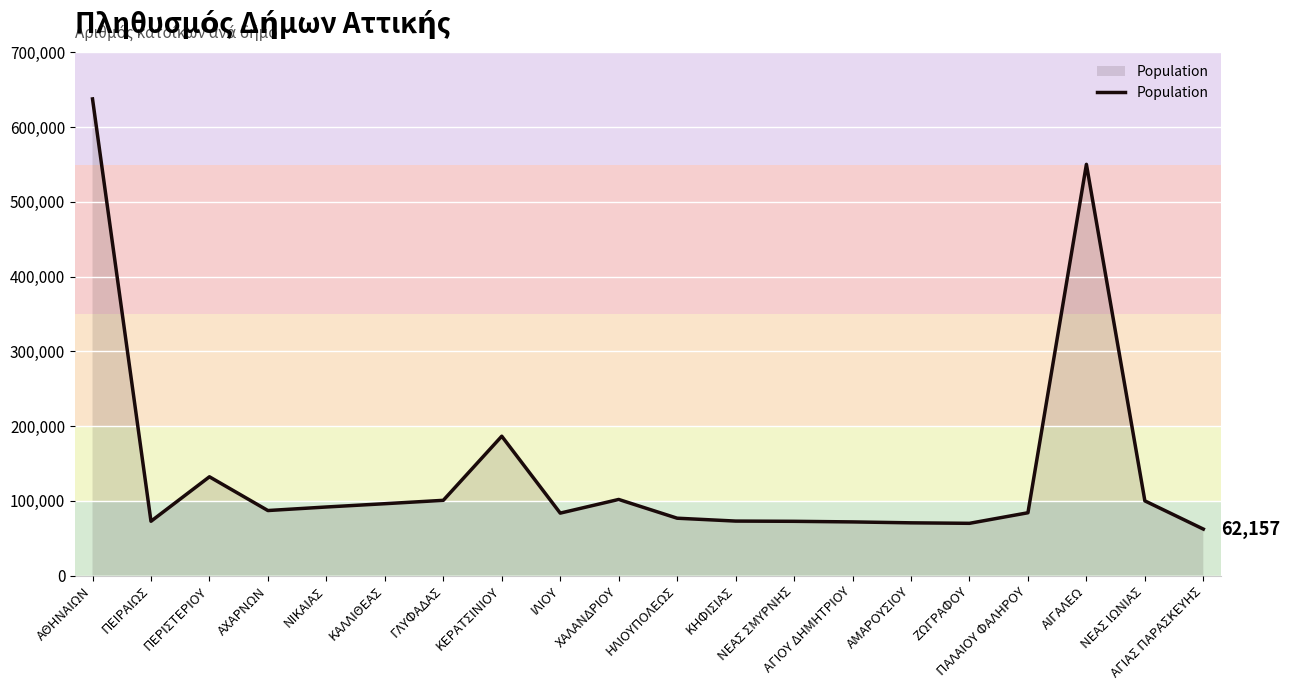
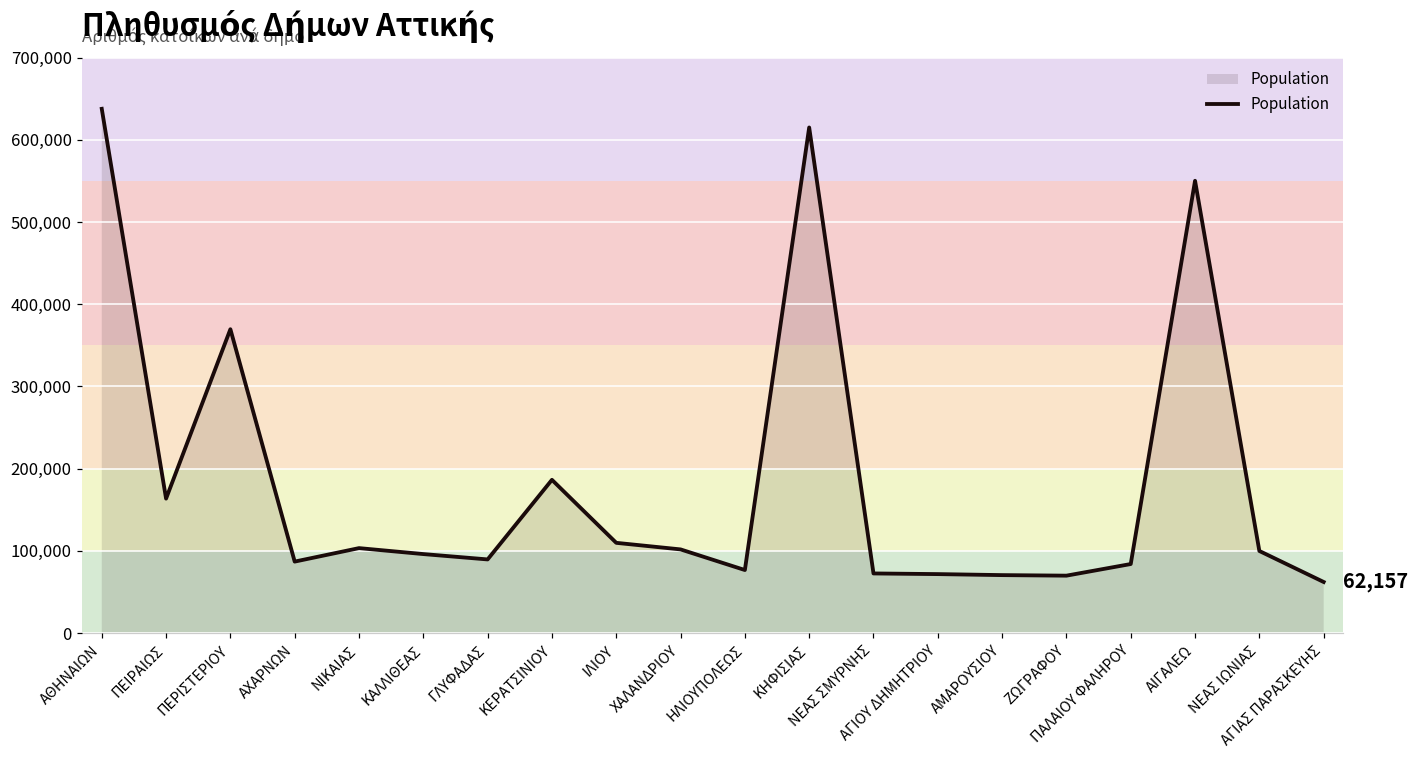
  {
    "ΑΘΗΝΑΙΩΝ": "640,000",
-   "ΠΕΙΡΑΙΩΣ": "70,000",
-   "ΠΕΡΙΣΤΕΡΙΟΥ": "130,000",
+   "ΠΕΙΡΑΙΩΣ": "160,000",
+   "ΠΕΡΙΣΤΕΡΙΟΥ": "370,000",
    "ΑΧΑΡΝΩΝ": "90,000",
-   "ΝΙΚΑΙΑΣ": "90,000",
+   "ΝΙΚΑΙΑΣ": "100,000",
    "ΚΑΛΛΙΘΕΑΣ": "100,000",
-   "ΓΛΥΦΑΔΑΣ": "100,000",
+   "ΓΛΥΦΑΔΑΣ": "90,000",
    "ΚΕΡΑΤΣΙΝΙΟΥ": "190,000",
-   "ΙΛΙΟΥ": "80,000",
+   "ΙΛΙΟΥ": "110,000",
    "ΧΑΛΑΝΔΡΙΟΥ": "100,000",
    "ΗΛΙΟΥΠΟΛΕΩΣ": "80,000",
-   "ΚΗΦΙΣΙΑΣ": "70,000",
+   "ΚΗΦΙΣΙΑΣ": "620,000",
    "ΝΕΑΣ ΣΜΥΡΝΗΣ": "70,000",
    "ΑΓΙΟΥ ΔΗΜΗΤΡΙΟΥ": "70,000",
    "ΑΜΑΡΟΥΣΙΟΥ": "70,000",
    "ΖΩΓΡΑΦΟΥ": "70,000",
    "ΠΑΛΑΙΟΥ ΦΑΛΗΡΟΥ": "80,000",
    "ΑΙΓΑΛΕΩ": "550,000",
    "ΝΕΑΣ ΙΩΝΙΑΣ": "100,000"
  }
